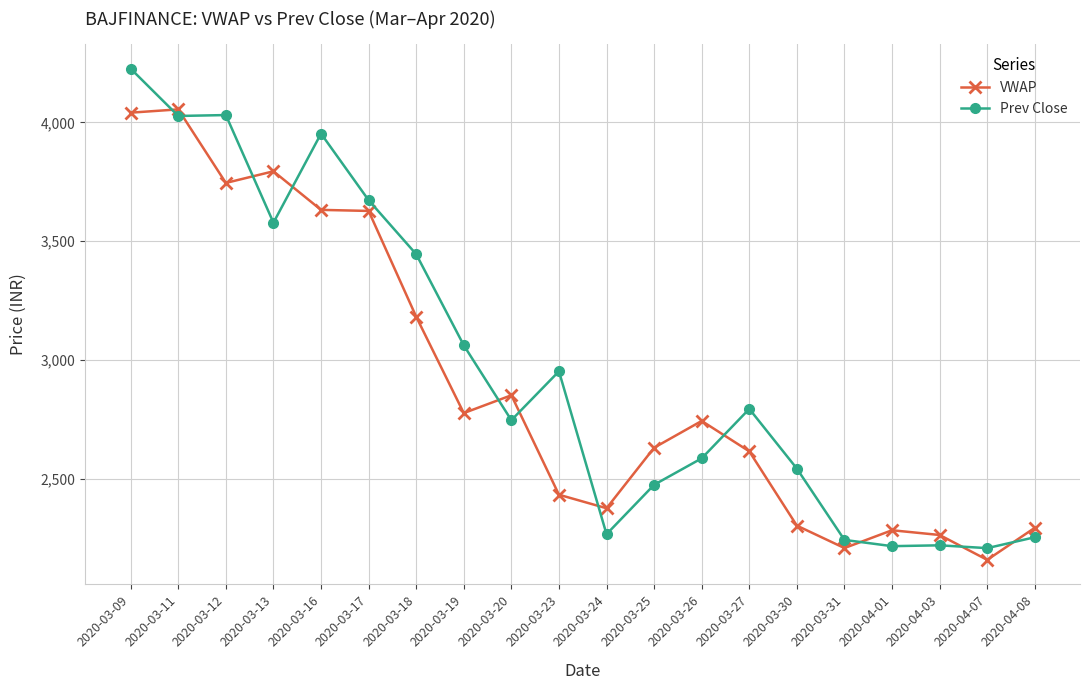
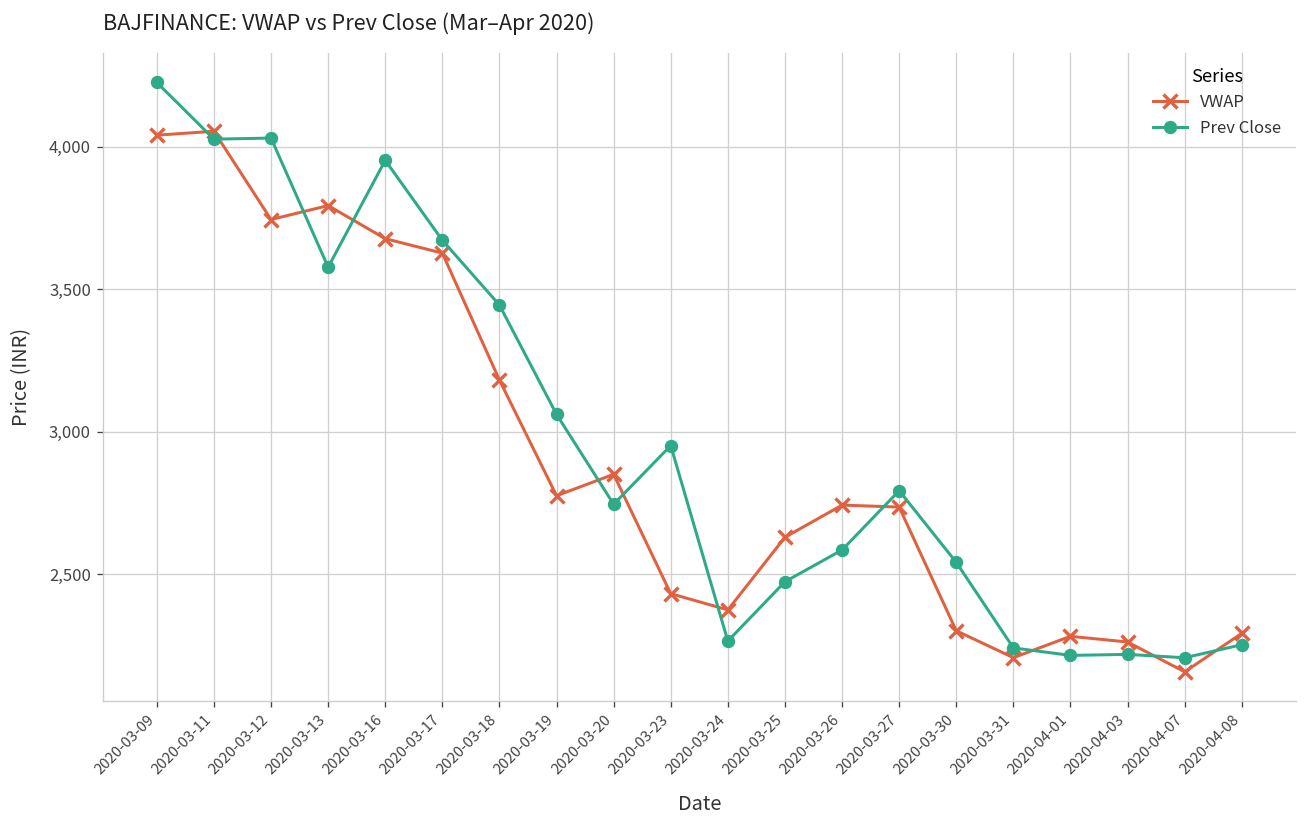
  {
    "VWAP": {
      "2020-03-09": "4,040",
      "2020-03-11": "4,050",
      "2020-03-12": "3,740",
      "2020-03-13": "3,790",
-     "2020-03-16": "3,630",
+     "2020-03-16": "3,680",
      "2020-03-17": "3,630",
      "2020-03-18": "3,180",
      "2020-03-19": "2,780",
      "2020-03-20": "2,850",
      "2020-03-23": "2,430",
      "2020-03-24": "2,380",
      "2020-03-25": "2,630",
      "2020-03-26": "2,740",
-     "2020-03-27": "2,610",
+     "2020-03-27": "2,740",
      "2020-03-30": "2,300",
      "2020-03-31": "2,210",
      "2020-04-01": "2,280",
      "2020-04-03": "2,260",
      "2020-04-07": "2,160",
      "2020-04-08": "2,290"
    },
    "Prev Close": {
      "2020-03-09": "4,230",
      "2020-03-11": "4,030",
      "2020-03-12": "4,030",
      "2020-03-13": "3,580",
      "2020-03-16": "3,950",
      "2020-03-17": "3,670",
      "2020-03-18": "3,440",
      "2020-03-19": "3,060",
      "2020-03-20": "2,750",
      "2020-03-23": "2,950",
      "2020-03-24": "2,270",
      "2020-03-25": "2,470",
      "2020-03-26": "2,590",
      "2020-03-27": "2,790",
      "2020-03-30": "2,540",
      "2020-03-31": "2,240",
      "2020-04-01": "2,220",
      "2020-04-03": "2,220",
      "2020-04-07": "2,210",
      "2020-04-08": "2,250"
    }
  }
